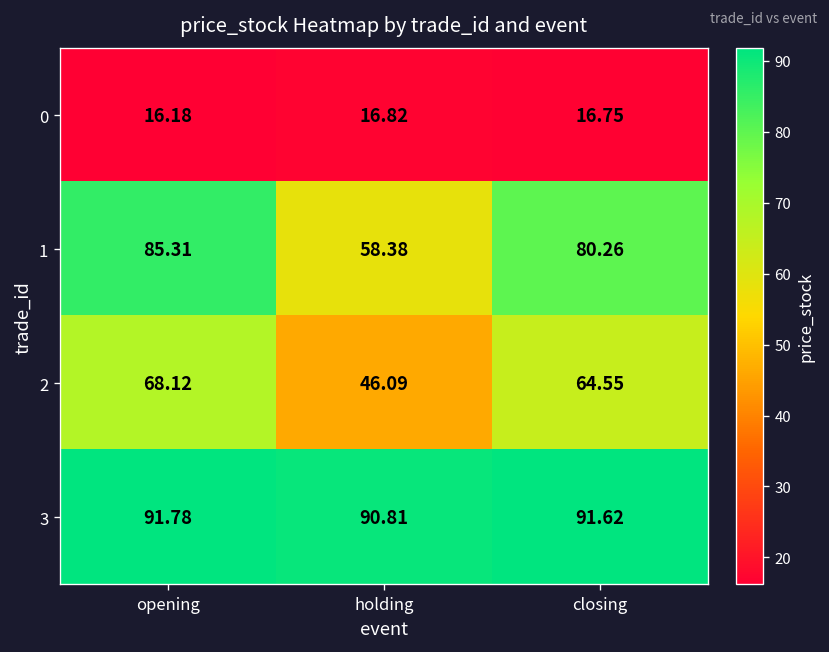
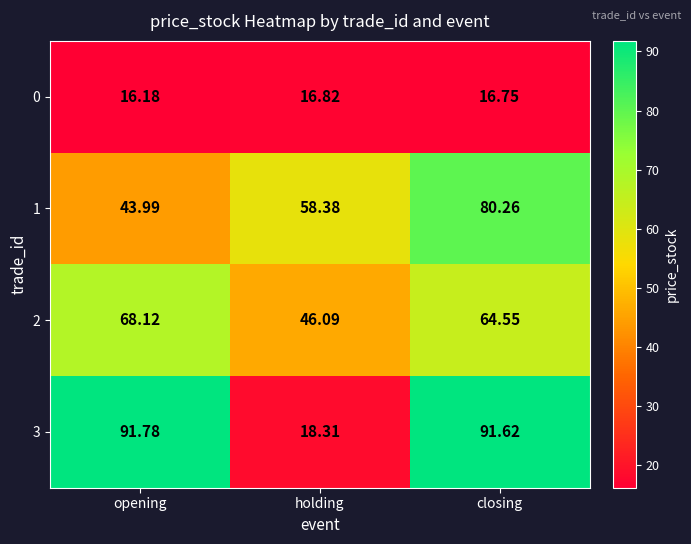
  {
    "0": {
      "opening": 16.18,
      "holding": 16.82,
      "closing": 16.75
    },
    "1": {
-     "opening": 85.31,
+     "opening": 43.99,
      "holding": 58.38,
      "closing": 80.26
    },
    "2": {
      "opening": 68.12,
      "holding": 46.09,
      "closing": 64.55
    },
    "3": {
      "opening": 91.78,
-     "holding": 90.81,
+     "holding": 18.31,
      "closing": 91.62
    }
  }
